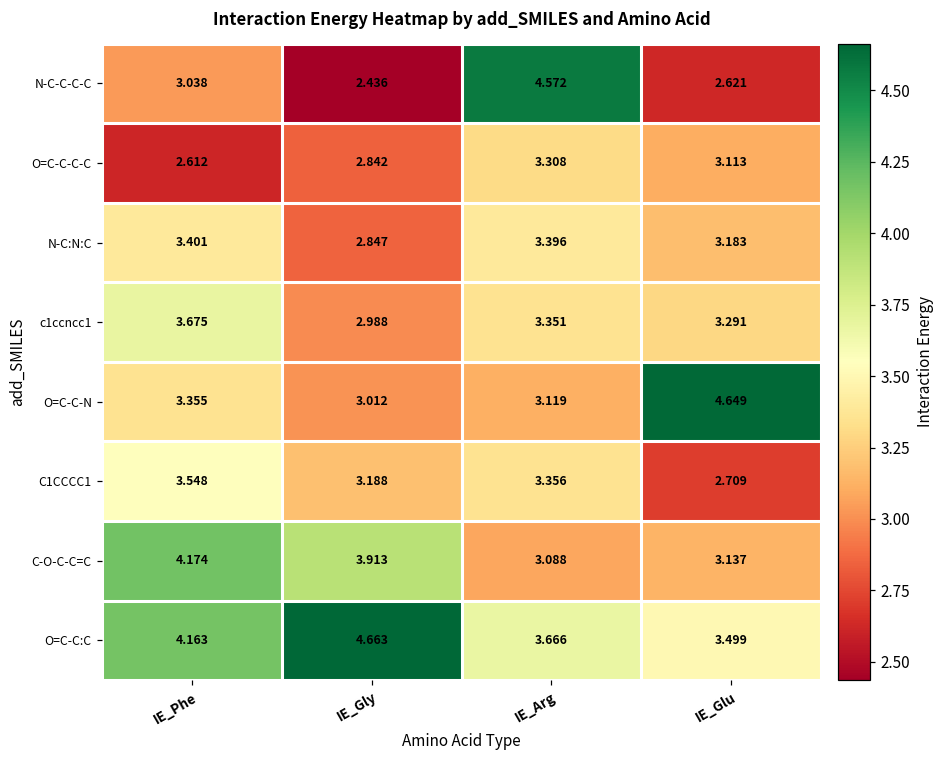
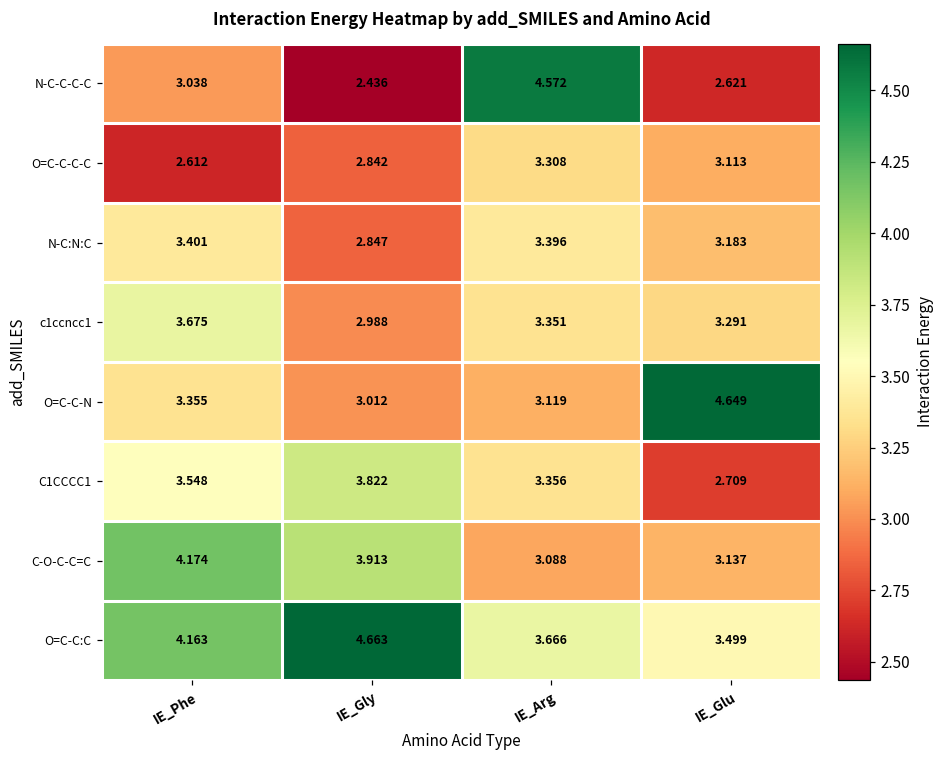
  {
    "N-C-C-C-C": {
      "IE_Phe": 3.038,
      "IE_Gly": 2.436,
      "IE_Arg": 4.572,
      "IE_Glu": 2.621
    },
    "O=C-C-C-C": {
      "IE_Phe": 2.612,
      "IE_Gly": 2.842,
      "IE_Arg": 3.308,
      "IE_Glu": 3.113
    },
    "N-C:N:C": {
      "IE_Phe": 3.401,
      "IE_Gly": 2.847,
      "IE_Arg": 3.396,
      "IE_Glu": 3.183
    },
    "c1ccncc1": {
      "IE_Phe": 3.675,
      "IE_Gly": 2.988,
      "IE_Arg": 3.351,
      "IE_Glu": 3.291
    },
    "O=C-C-N": {
      "IE_Phe": 3.355,
      "IE_Gly": 3.012,
      "IE_Arg": 3.119,
      "IE_Glu": 4.649
    },
    "C1CCCC1": {
      "IE_Phe": 3.548,
-     "IE_Gly": 3.188,
+     "IE_Gly": 3.822,
      "IE_Arg": 3.356,
      "IE_Glu": 2.709
    },
    "C-O-C-C=C": {
      "IE_Phe": 4.174,
      "IE_Gly": 3.913,
      "IE_Arg": 3.088,
      "IE_Glu": 3.137
    },
    "O=C-C:C": {
      "IE_Phe": 4.163,
      "IE_Gly": 4.663,
      "IE_Arg": 3.666,
      "IE_Glu": 3.499
    }
  }
